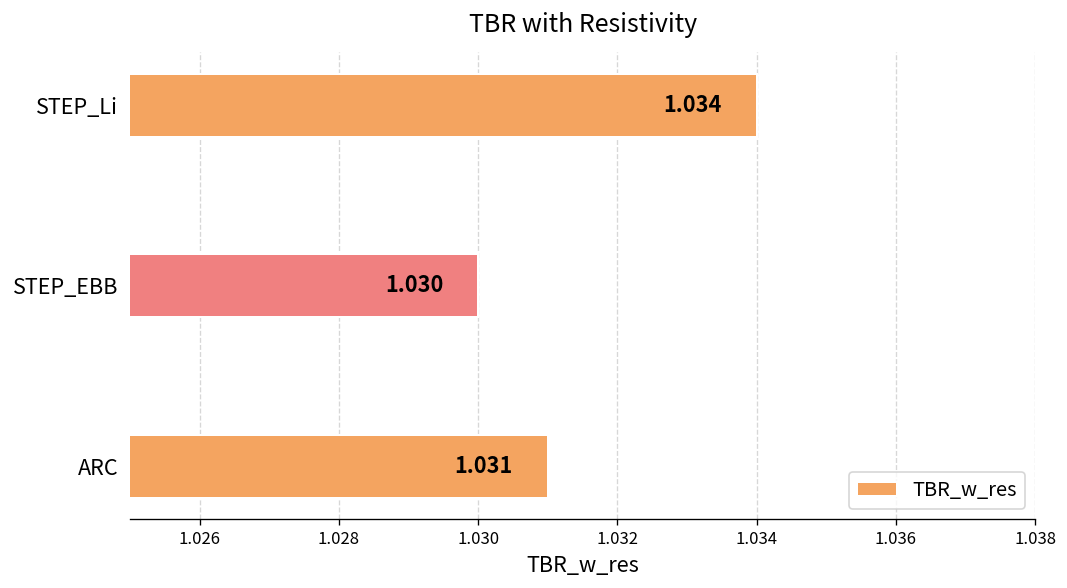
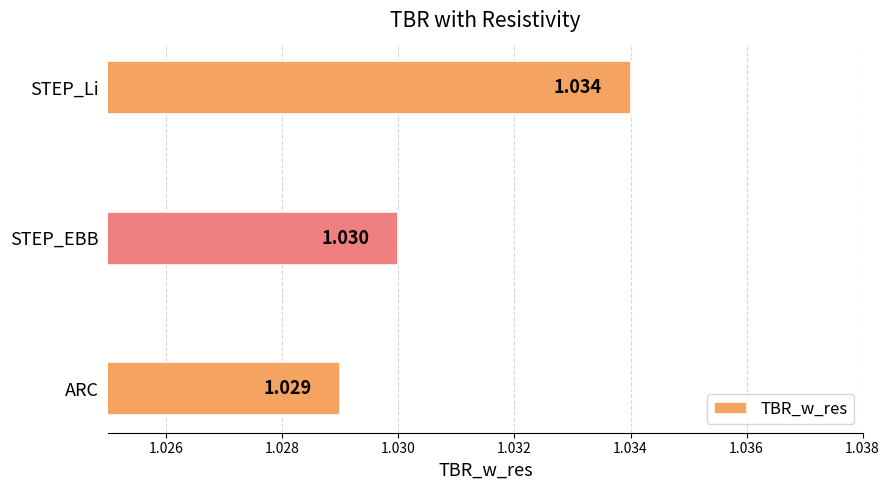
  {
    "STEP_Li": 1.034,
    "STEP_EBB": 1.030,
-   "ARC": 1.031
+   "ARC": 1.029
  }
